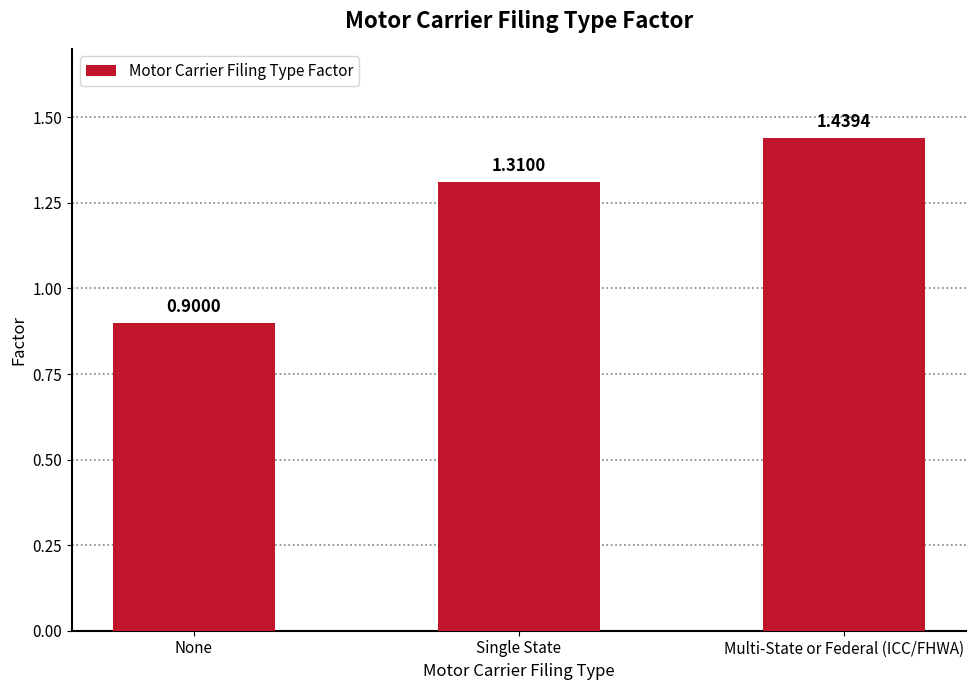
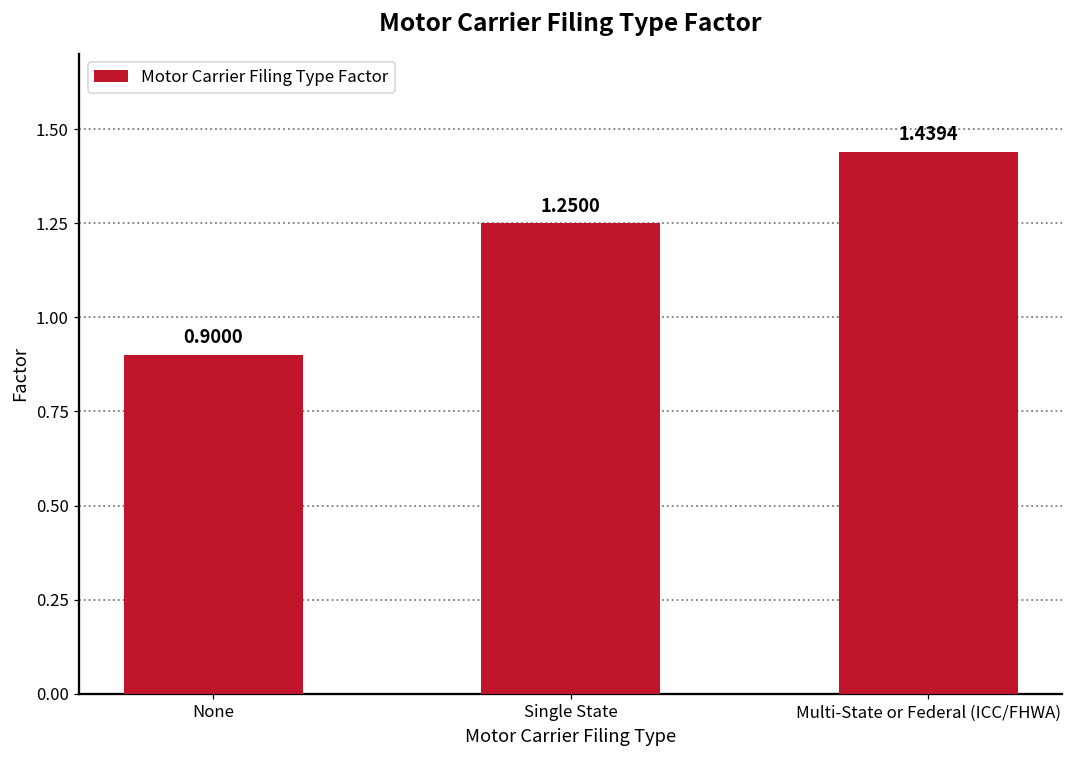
  {
    "None": 0.9000,
-   "Single State": 1.3100,
+   "Single State": 1.2500,
    "Multi-State or Federal (ICC/FHWA)": 1.4394
  }
